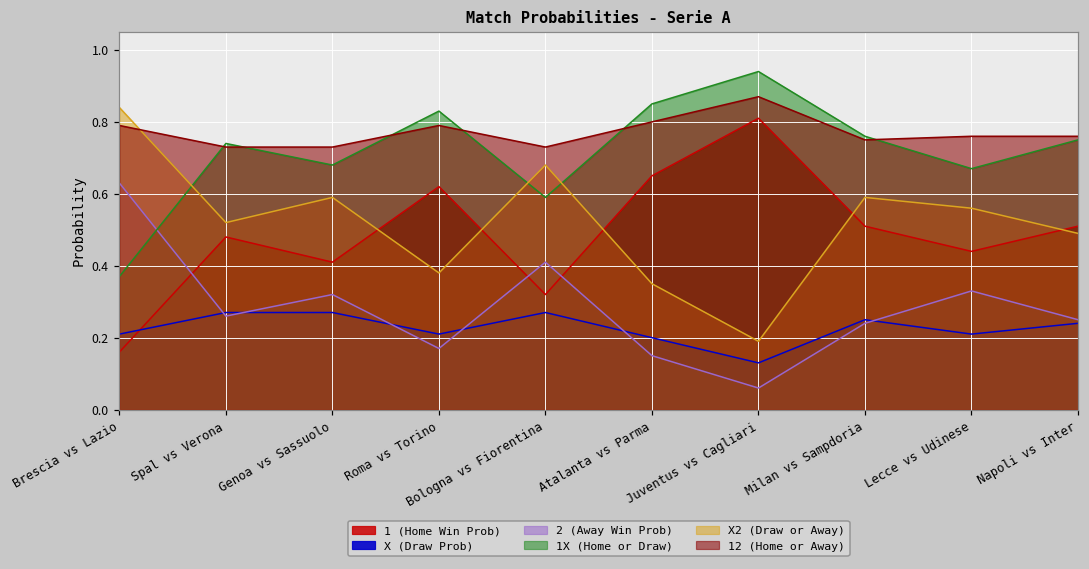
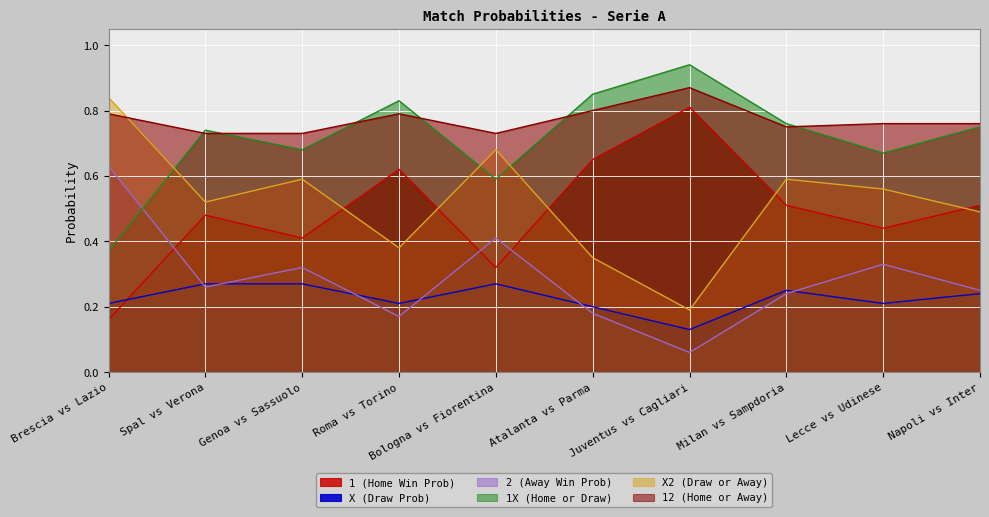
  {
    "1 (Home Win Prob)": {
      "Brescia vs Lazio": 0.16,
      "Spal vs Verona": 0.48,
      "Genoa vs Sassuolo": 0.41,
      "Roma vs Torino": 0.62,
      "Bologna vs Fiorentina": 0.32,
      "Atalanta vs Parma": 0.65,
      "Juventus vs Cagliari": 0.81,
      "Milan vs Sampdoria": 0.51,
      "Lecce vs Udinese": 0.44,
      "Napoli vs Inter": 0.51
    },
    "X (Draw Prob)": {
      "Brescia vs Lazio": 0.21,
      "Spal vs Verona": 0.27,
      "Genoa vs Sassuolo": 0.27,
      "Roma vs Torino": 0.21,
      "Bologna vs Fiorentina": 0.27,
      "Atalanta vs Parma": 0.20,
      "Juventus vs Cagliari": 0.13,
      "Milan vs Sampdoria": 0.25,
      "Lecce vs Udinese": 0.21,
      "Napoli vs Inter": 0.24
    },
    "2 (Away Win Prob)": {
      "Brescia vs Lazio": 0.63,
      "Spal vs Verona": 0.26,
      "Genoa vs Sassuolo": 0.32,
      "Roma vs Torino": 0.17,
      "Bologna vs Fiorentina": 0.41,
-     "Atalanta vs Parma": 0.15,
+     "Atalanta vs Parma": 0.18,
      "Juventus vs Cagliari": 0.06,
      "Milan vs Sampdoria": 0.24,
      "Lecce vs Udinese": 0.33,
      "Napoli vs Inter": 0.25
    },
    "1X (Home or Draw)": {
      "Brescia vs Lazio": 0.37,
      "Spal vs Verona": 0.74,
      "Genoa vs Sassuolo": 0.68,
      "Roma vs Torino": 0.83,
      "Bologna vs Fiorentina": 0.59,
      "Atalanta vs Parma": 0.85,
      "Juventus vs Cagliari": 0.94,
      "Milan vs Sampdoria": 0.76,
      "Lecce vs Udinese": 0.67,
      "Napoli vs Inter": 0.75
    },
    "X2 (Draw or Away)": {
      "Brescia vs Lazio": 0.84,
      "Spal vs Verona": 0.52,
      "Genoa vs Sassuolo": 0.59,
      "Roma vs Torino": 0.38,
      "Bologna vs Fiorentina": 0.68,
      "Atalanta vs Parma": 0.35,
      "Juventus vs Cagliari": 0.19,
      "Milan vs Sampdoria": 0.59,
      "Lecce vs Udinese": 0.56,
      "Napoli vs Inter": 0.49
    },
    "12 (Home or Away)": {
      "Brescia vs Lazio": 0.79,
      "Spal vs Verona": 0.73,
      "Genoa vs Sassuolo": 0.73,
      "Roma vs Torino": 0.79,
      "Bologna vs Fiorentina": 0.73,
      "Atalanta vs Parma": 0.80,
      "Juventus vs Cagliari": 0.87,
      "Milan vs Sampdoria": 0.75,
      "Lecce vs Udinese": 0.76,
      "Napoli vs Inter": 0.76
    }
  }
